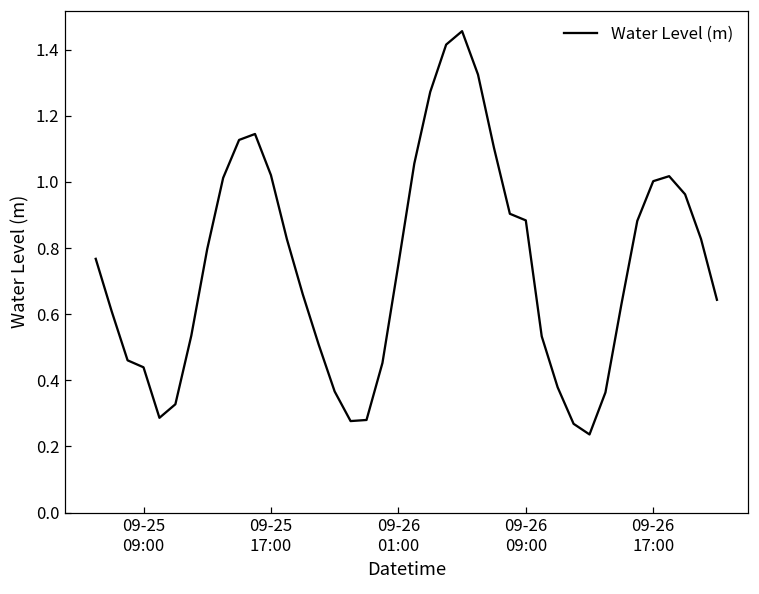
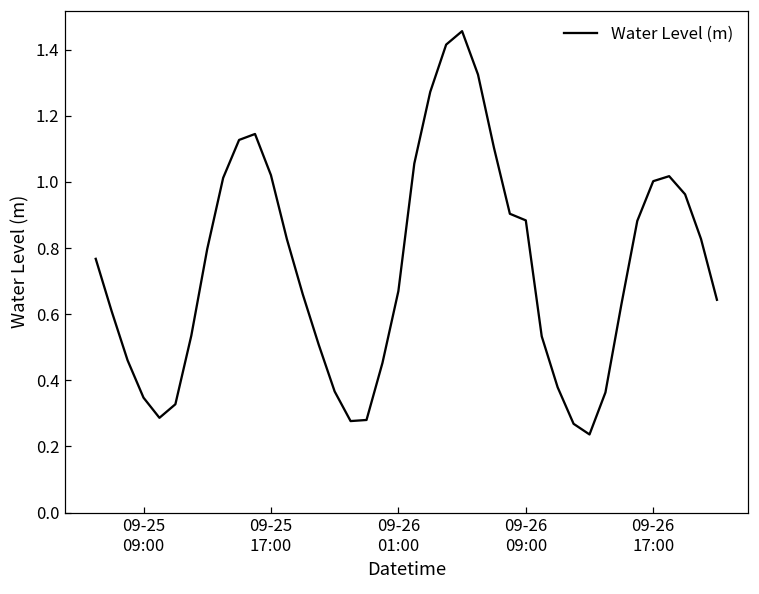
  {
-   "09-25 09:00": 0.44,
+   "09-25 09:00": 0.35,
    "09-25 17:00": 1.02,
-   "09-26 01:00": 0.75,
+   "09-26 01:00": 0.67,
    "09-26 09:00": 0.88,
    "09-26 17:00": 1.00
  }
